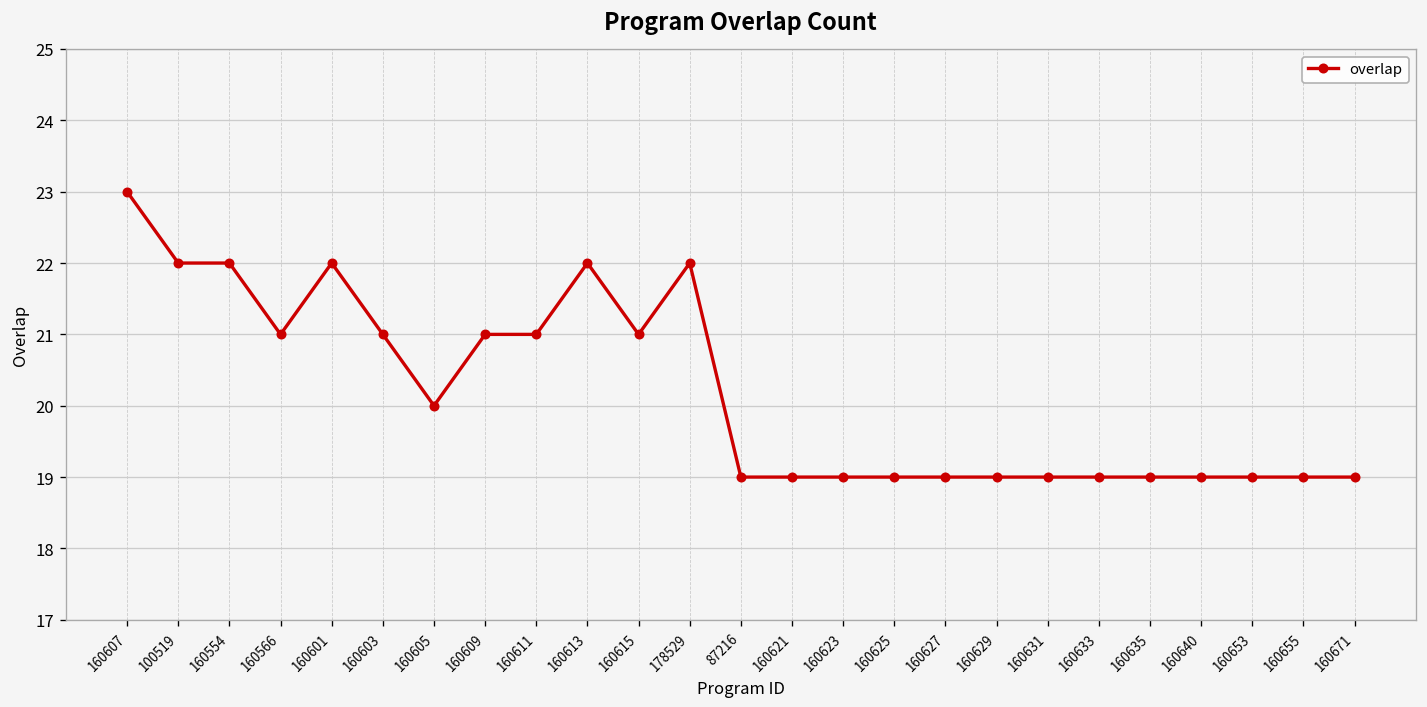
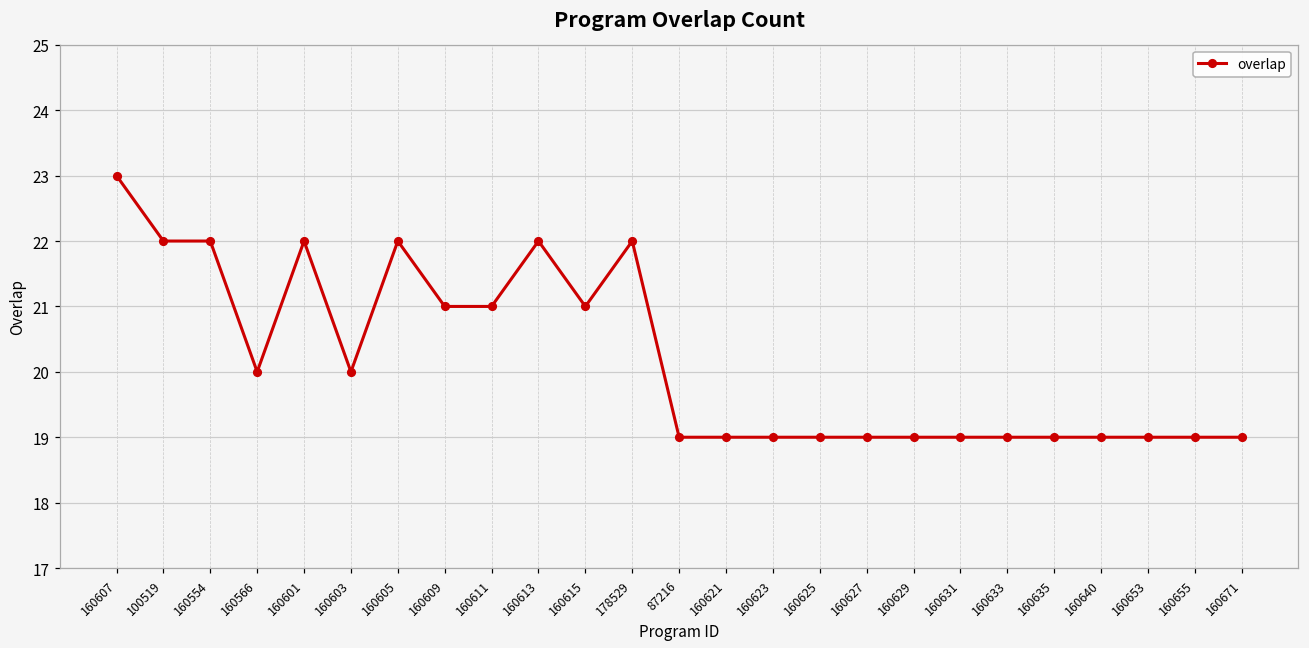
  {
    "160607": 23,
    "100519": 22,
    "160554": 22,
-   "160566": 21,
+   "160566": 20,
    "160601": 22,
-   "160603": 21,
-   "160605": 20,
+   "160603": 20,
+   "160605": 22,
    "160609": 21,
    "160611": 21,
    "160613": 22,
    "160615": 21,
    "178529": 22,
    "87216": 19,
    "160621": 19,
    "160623": 19,
    "160625": 19,
    "160627": 19,
    "160629": 19,
    "160631": 19,
    "160633": 19,
    "160635": 19,
    "160640": 19,
    "160653": 19,
    "160655": 19,
    "160671": 19
  }
